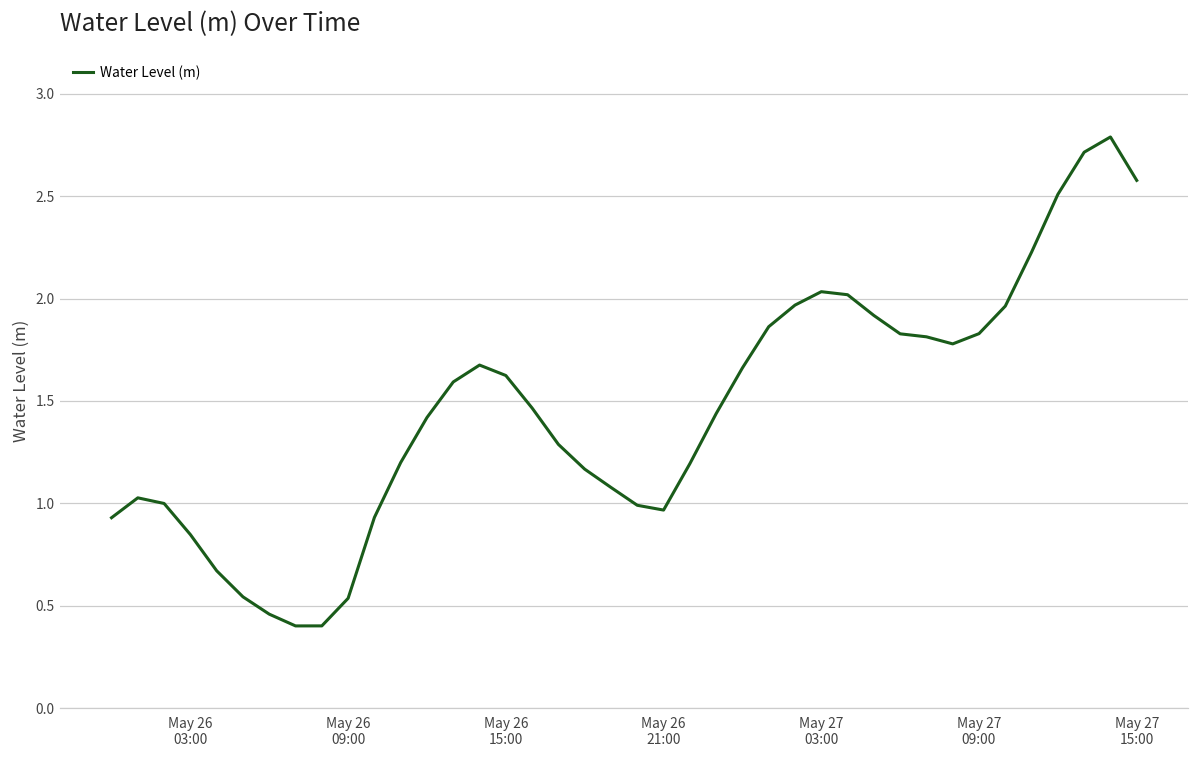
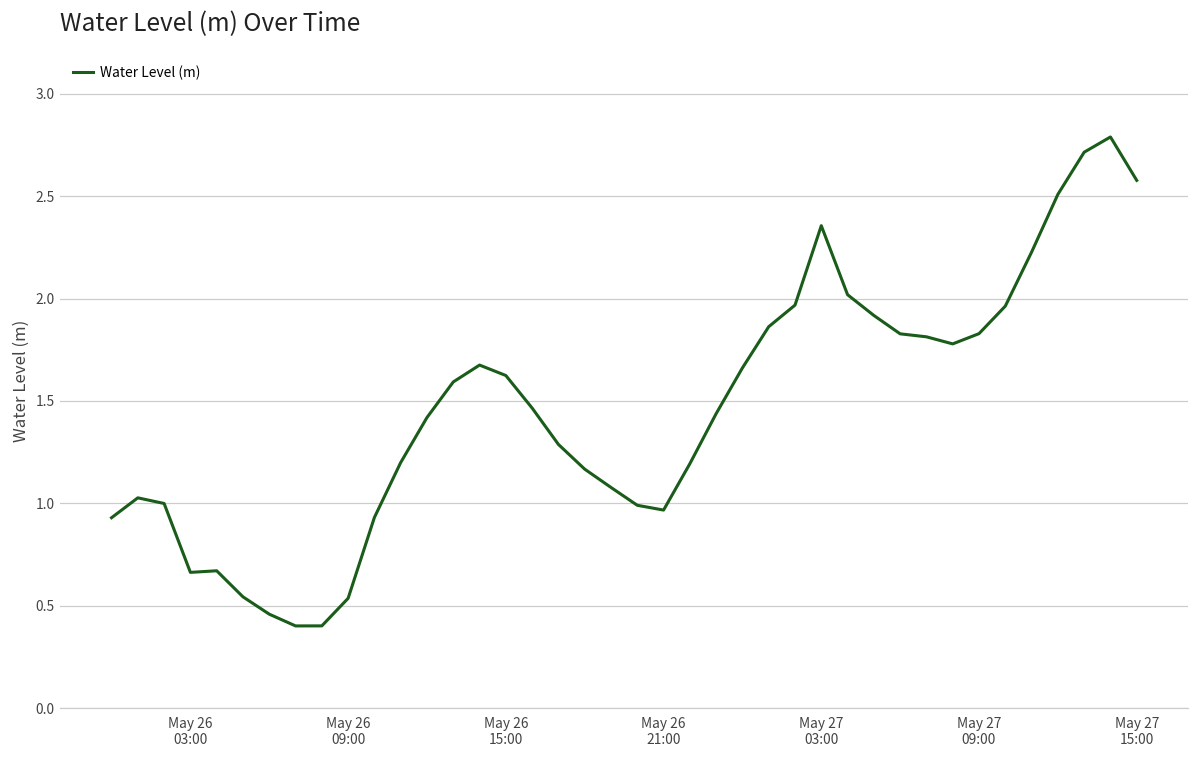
  {
-   "May 26 03:00": 0.85,
+   "May 26 03:00": 0.66,
    "May 26 09:00": 0.54,
    "May 26 15:00": 1.62,
    "May 26 21:00": 0.97,
-   "May 27 03:00": 2.03,
+   "May 27 03:00": 2.36,
    "May 27 09:00": 1.83,
    "May 27 15:00": 2.58
  }
